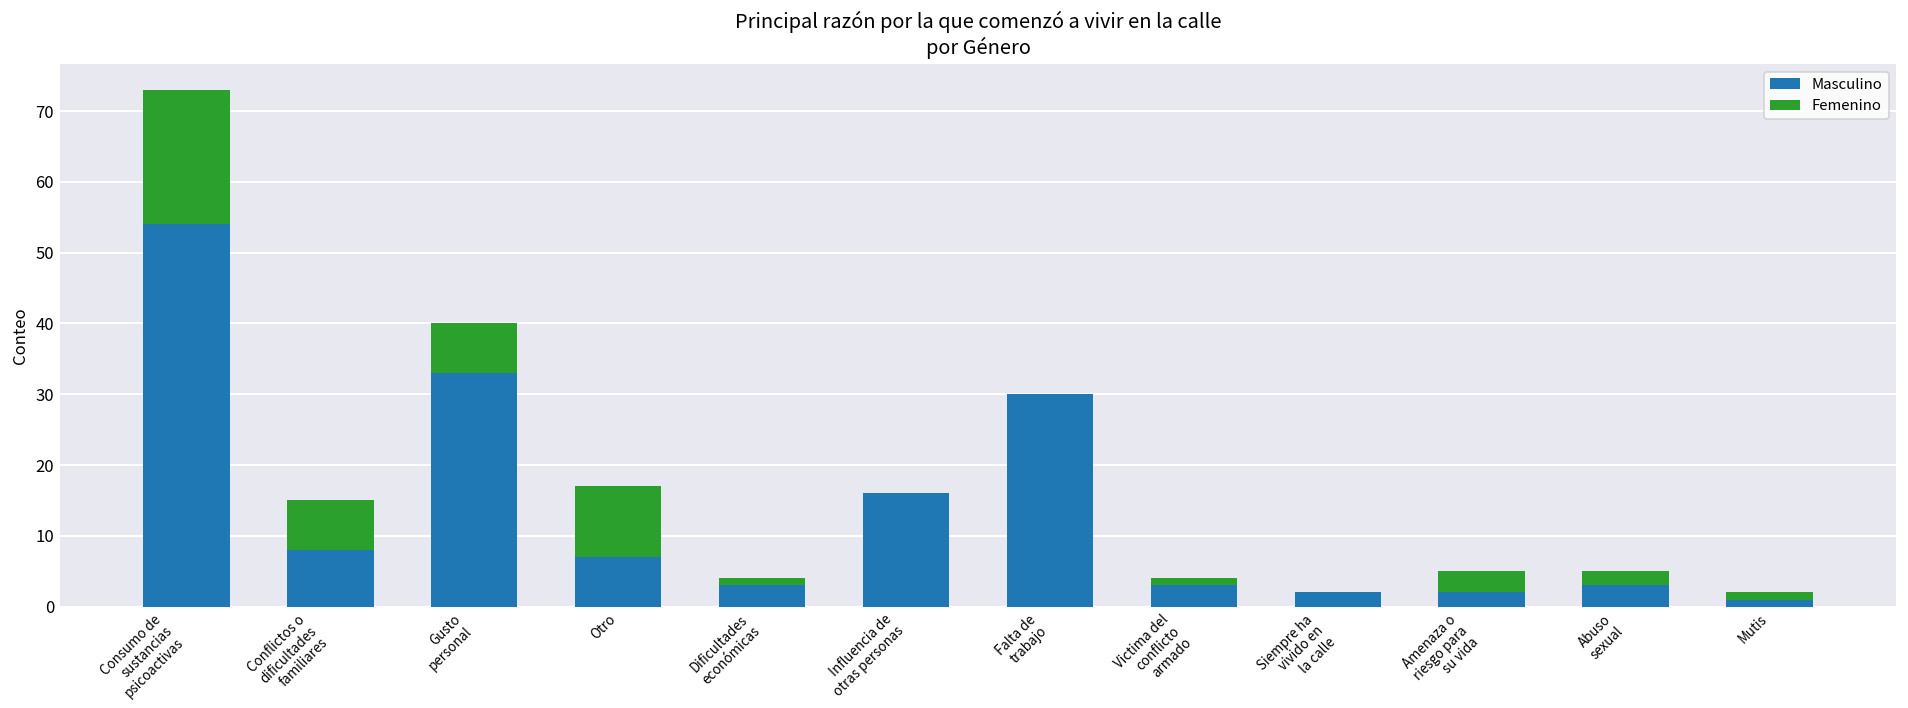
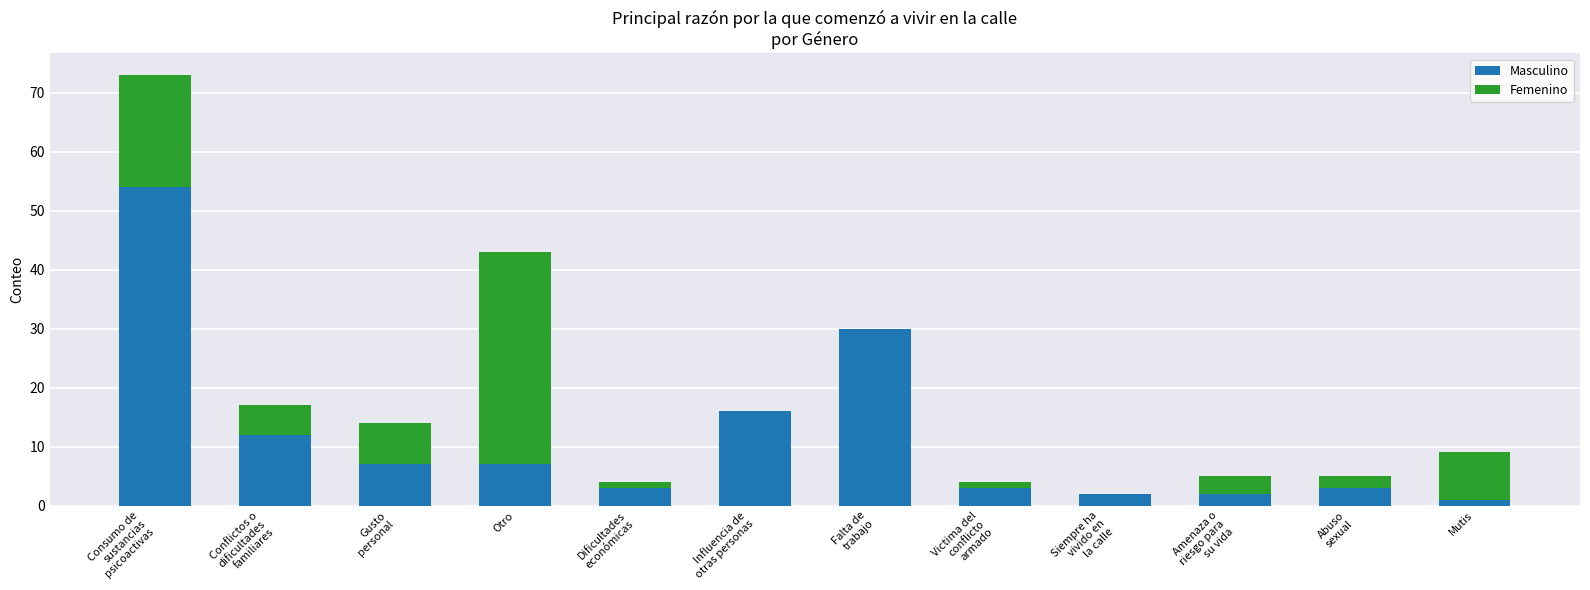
  {
    "Masculino": {
      "Consumo de sustancias psicoactivas": 54,
-     "Conflictos o dificultades familiares": 8,
-     "Gusto personal": 33,
+     "Conflictos o dificultades familiares": 12,
+     "Gusto personal": 7,
      "Otro": 7,
      "Dificultades económicas": 3,
      "Influencia de otras personas": 16,
      "Falta de trabajo": 30,
      "Victima del conflicto armado": 3,
      "Siempre ha vivido en la calle": 2,
      "Amenaza o riesgo para su vida": 2,
      "Abuso sexual": 3,
      "Mutis": 1
    },
    "Femenino": {
      "Consumo de sustancias psicoactivas": 19,
-     "Conflictos o dificultades familiares": 7,
+     "Conflictos o dificultades familiares": 5,
      "Gusto personal": 7,
-     "Otro": 10,
+     "Otro": 36,
      "Dificultades económicas": 1,
      "Influencia de otras personas": 0,
      "Falta de trabajo": 0,
      "Victima del conflicto armado": 1,
      "Siempre ha vivido en la calle": 0,
      "Amenaza o riesgo para su vida": 3,
      "Abuso sexual": 2,
-     "Mutis": 1
+     "Mutis": 8
    }
  }
